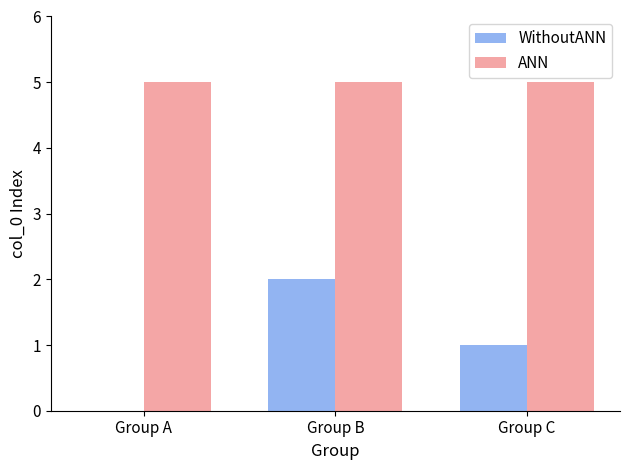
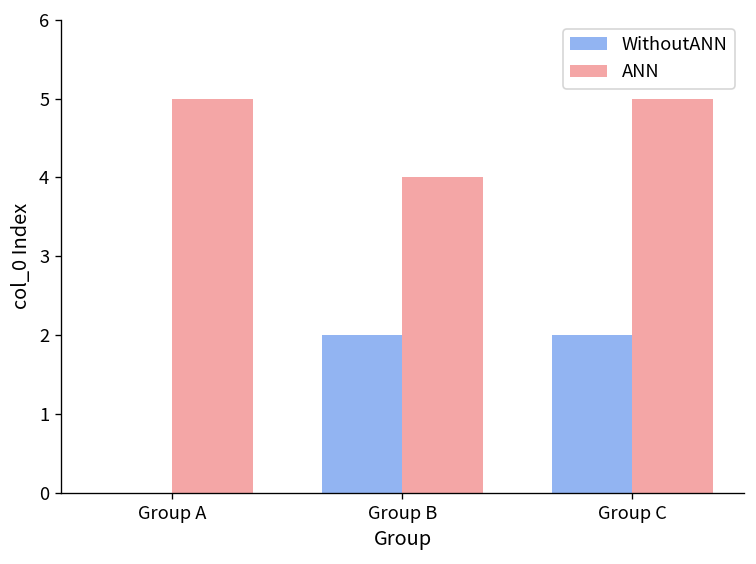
  {
    "WithoutANN": {
      "Group A": 0,
      "Group B": 2,
-     "Group C": 1
+     "Group C": 2
    },
    "ANN": {
      "Group A": 5,
-     "Group B": 5,
+     "Group B": 4,
      "Group C": 5
    }
  }
